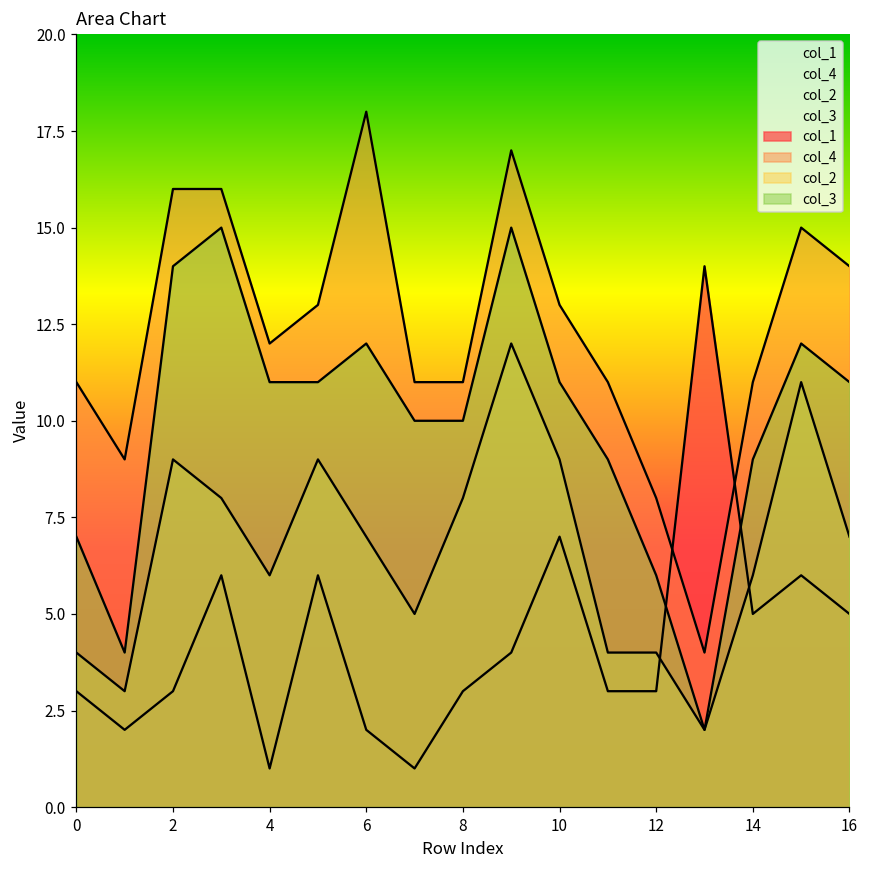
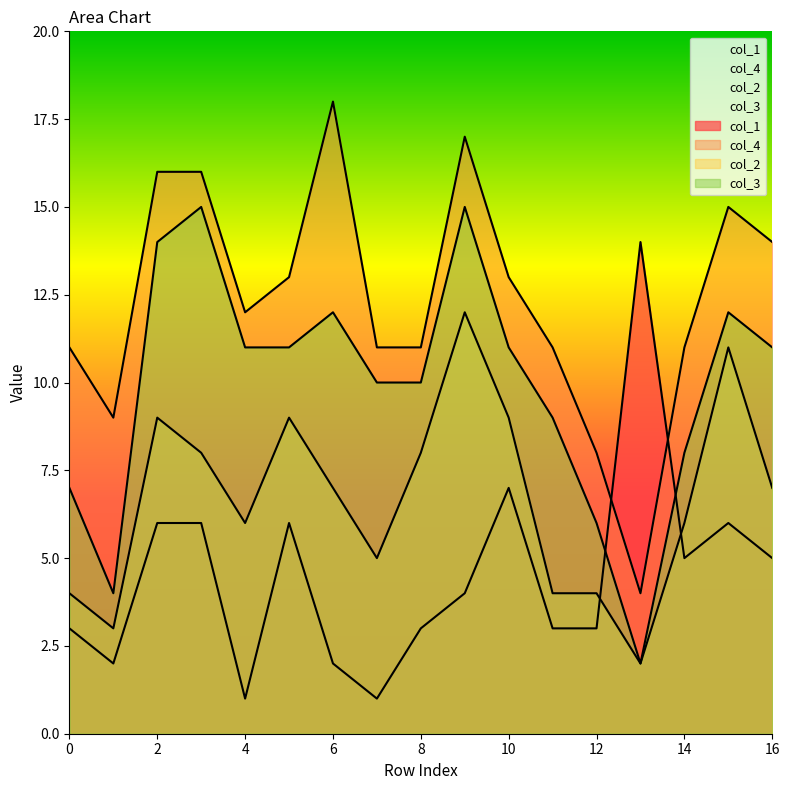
  {
    "col_1": {
      "0": 3,
-     "2": 3,
+     "2": 6,
      "4": 1,
      "6": 2,
      "8": 3,
      "10": 7,
      "12": 3,
      "14": 5,
      "16": 5
    },
    "col_3": {
      "0": 7,
      "2": 14,
      "4": 11,
      "6": 12,
      "8": 10,
      "10": 11,
      "12": 6,
-     "14": 9,
+     "14": 8,
      "16": 11
    }
  }
